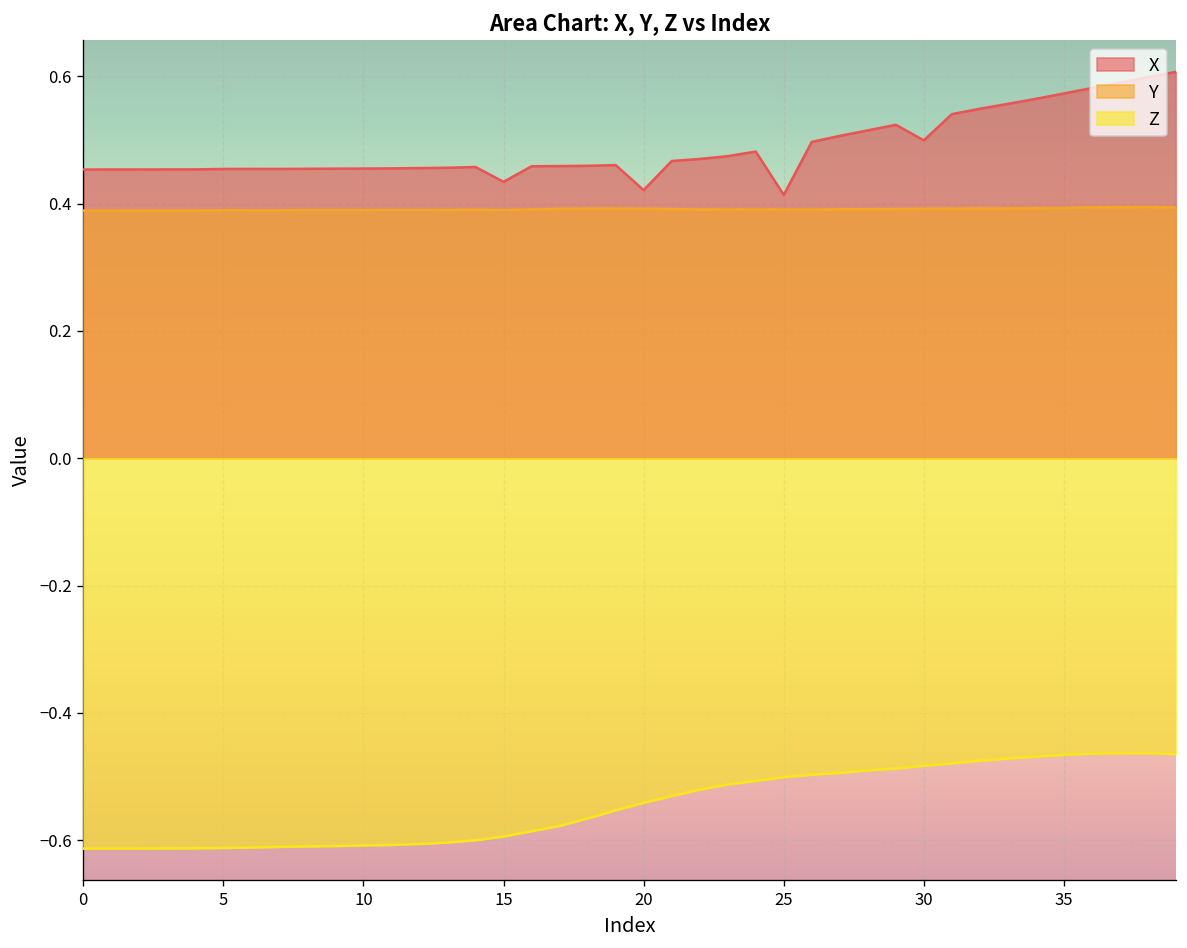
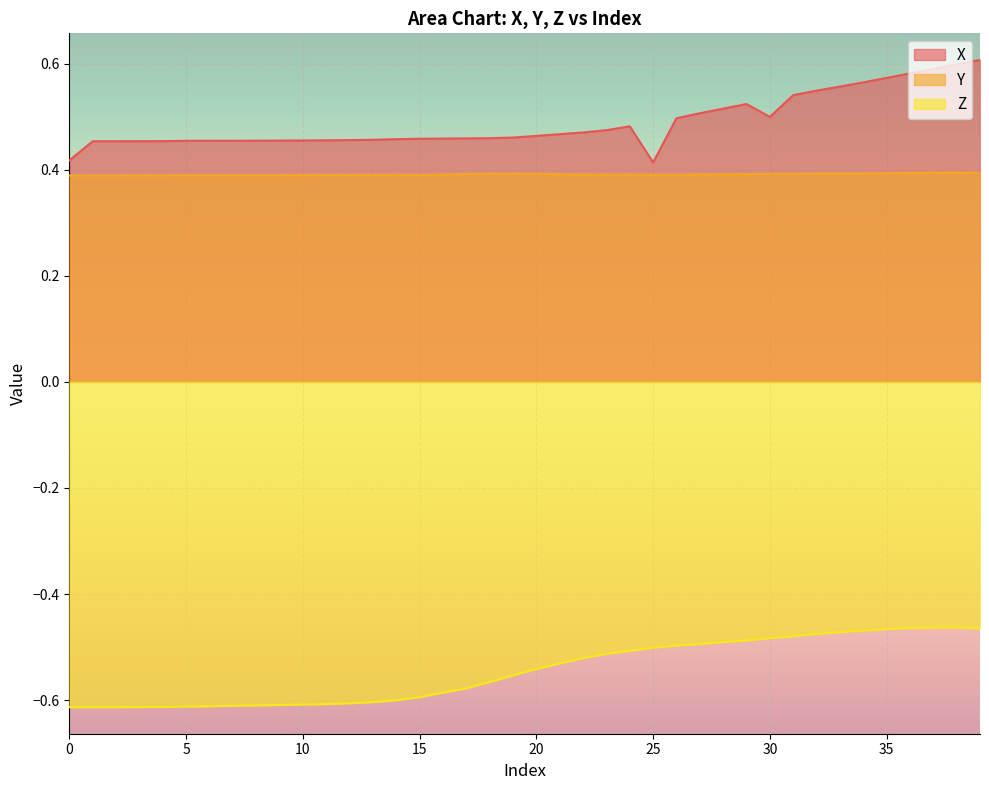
  {
    "X": {
-     "0": 0.45,
+     "0": 0.42,
      "5": 0.45,
      "10": 0.46,
-     "15": 0.43,
-     "20": 0.42,
+     "15": 0.46,
+     "20": 0.46,
      "25": 0.41,
      "30": 0.50,
      "35": 0.57
    }
  }
